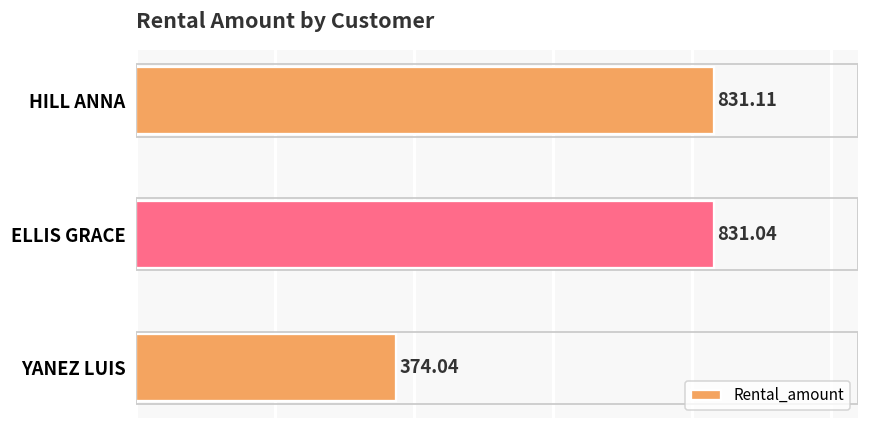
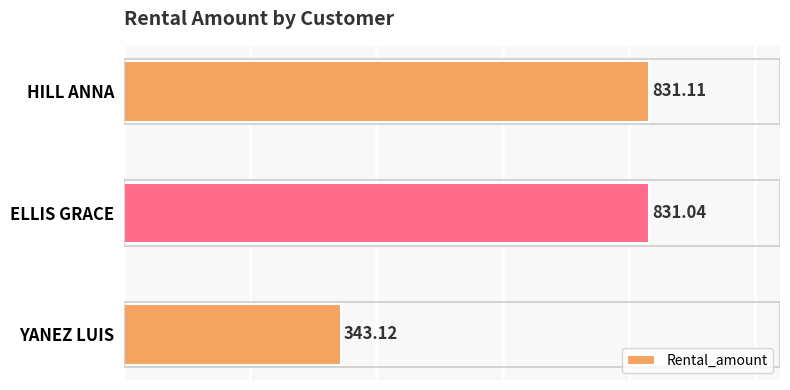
  {
    "HILL ANNA": 831.11,
    "ELLIS GRACE": 831.04,
-   "YANEZ LUIS": 374.04
+   "YANEZ LUIS": 343.12
  }
